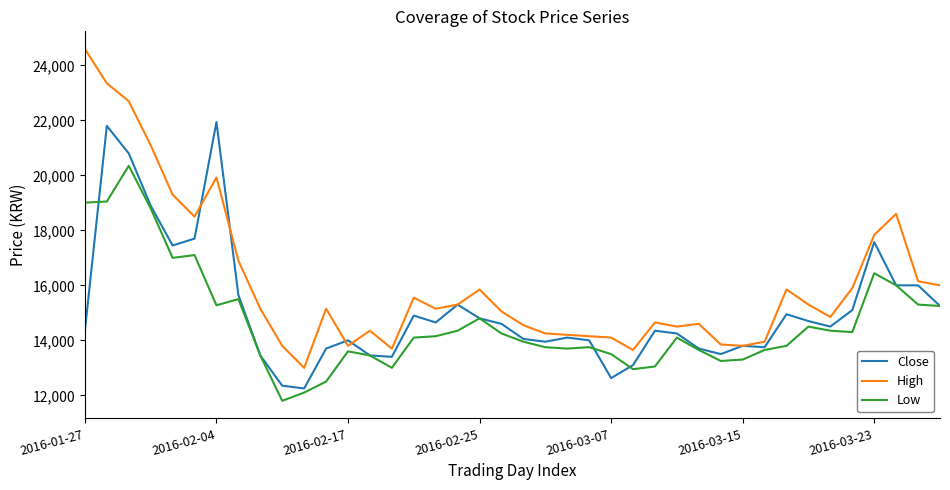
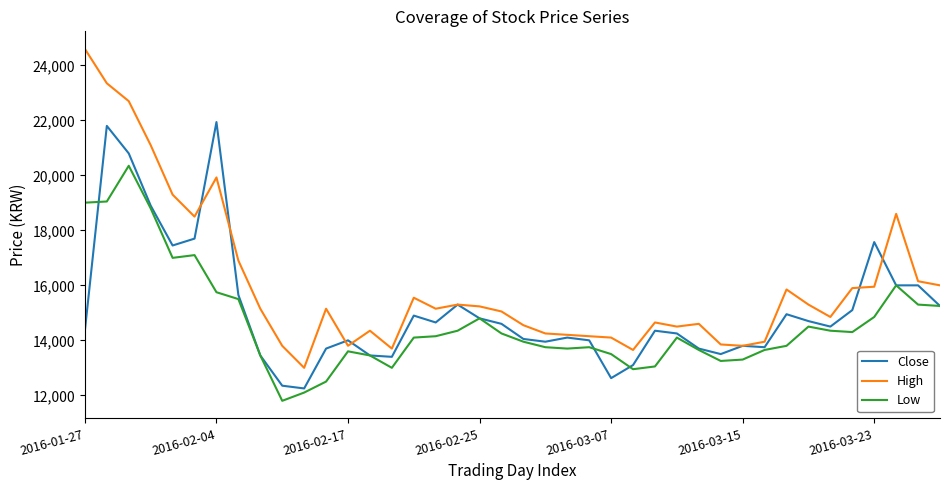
  {
    "Close": {
      "2016-01-27": "14,400",
      "2016-02-04": "21,900",
      "2016-02-17": "14,000",
      "2016-03-07": "12,600",
      "2016-03-23": "17,600"
    },
    "High": {
      "2016-01-27": "24,600",
      "2016-02-04": "19,900",
      "2016-02-17": "13,800",
-     "2016-02-25": "15,900",
+     "2016-02-25": "15,200",
      "2016-03-07": "14,100",
-     "2016-03-23": "17,800"
+     "2016-03-23": "16,000"
    },
    "Low": {
      "2016-01-27": "19,000",
-     "2016-02-04": "15,300",
+     "2016-02-04": "15,800",
      "2016-02-17": "13,600",
      "2016-03-07": "13,500",
      "2016-03-15": "13,300",
-     "2016-03-23": "16,400"
+     "2016-03-23": "14,900"
    }
  }
